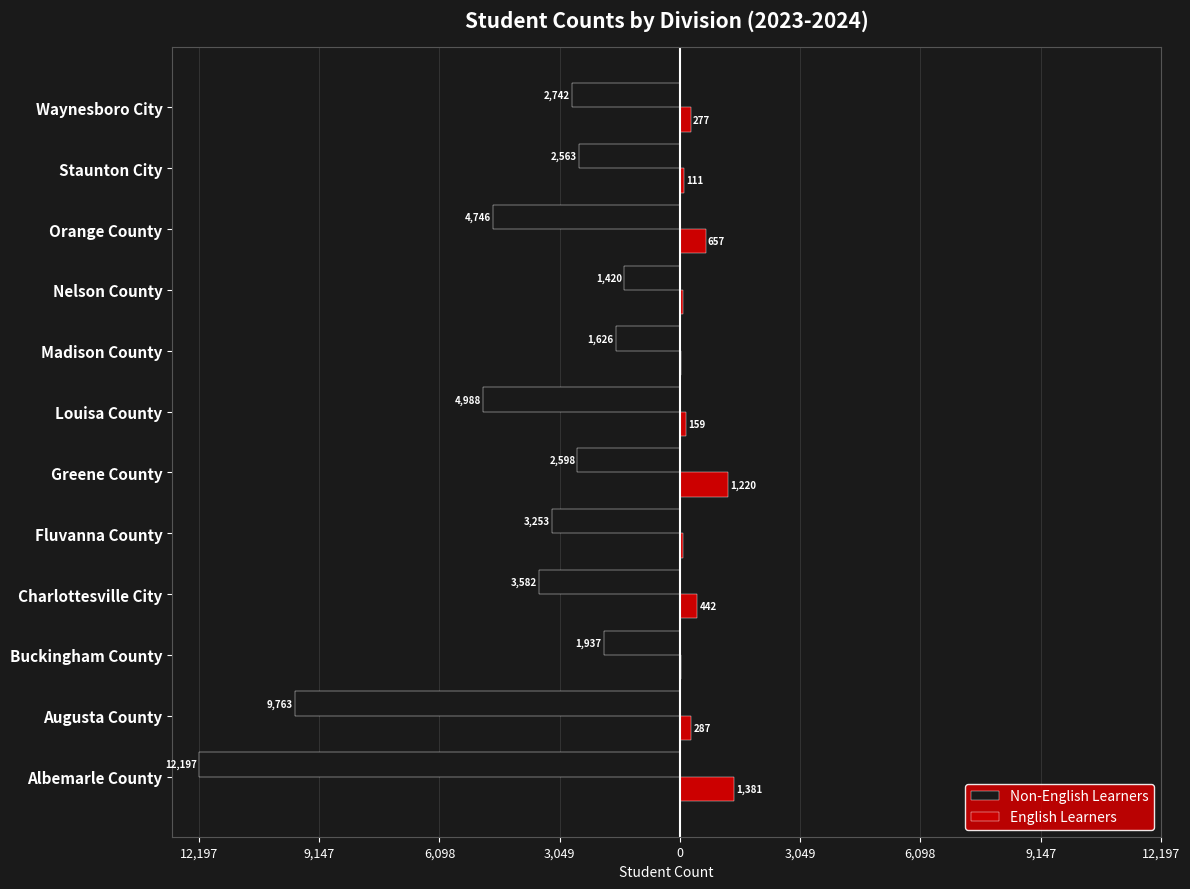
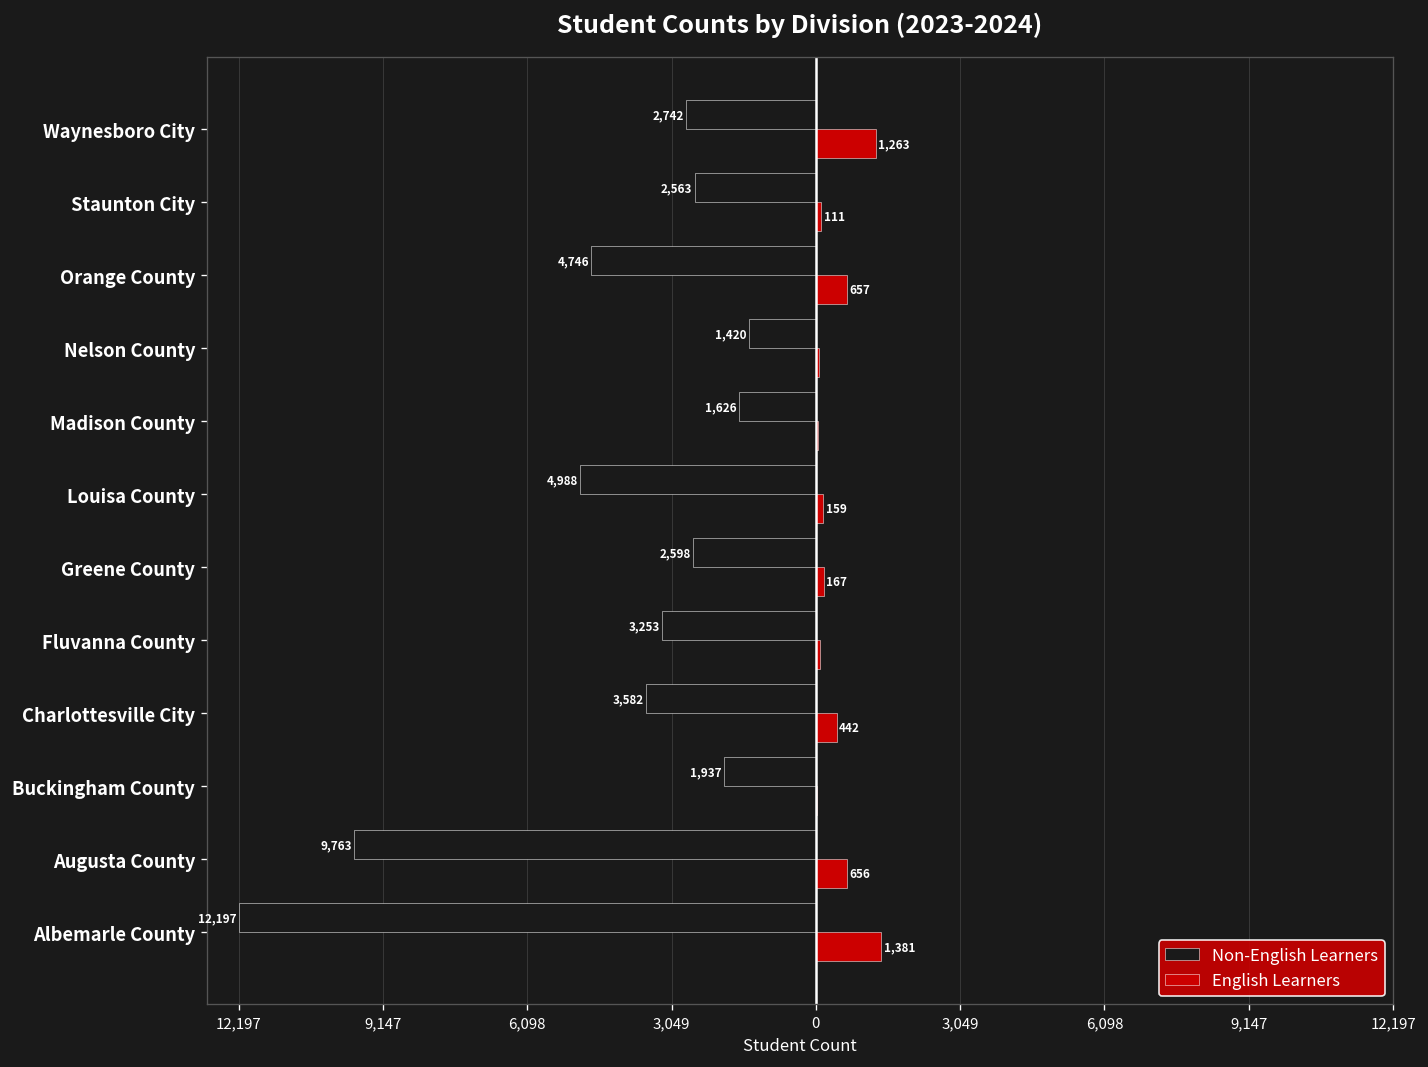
  {
    "English Learners": {
-     "Waynesboro City": "277",
+     "Waynesboro City": "1,263",
      "Staunton City": "111",
      "Orange County": "657",
      "Louisa County": "159",
-     "Greene County": "1,220",
+     "Greene County": "167",
      "Charlottesville City": "442",
-     "Augusta County": "287",
+     "Augusta County": "656",
      "Albemarle County": "1,381"
    }
  }
